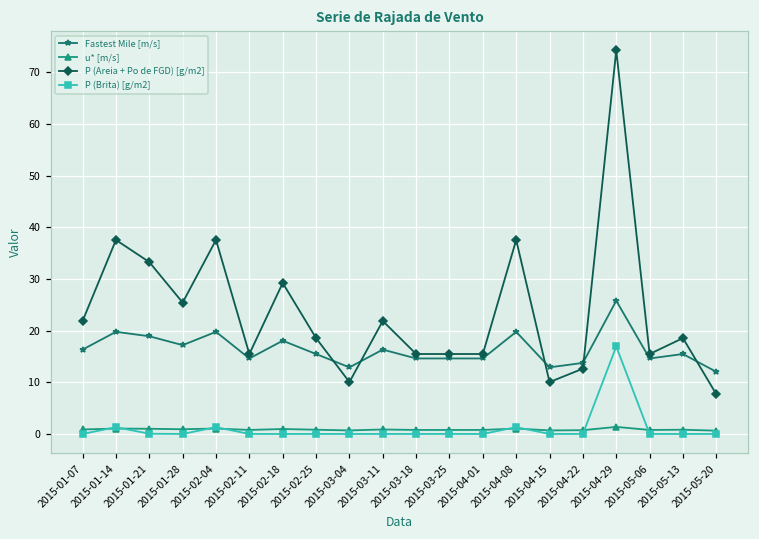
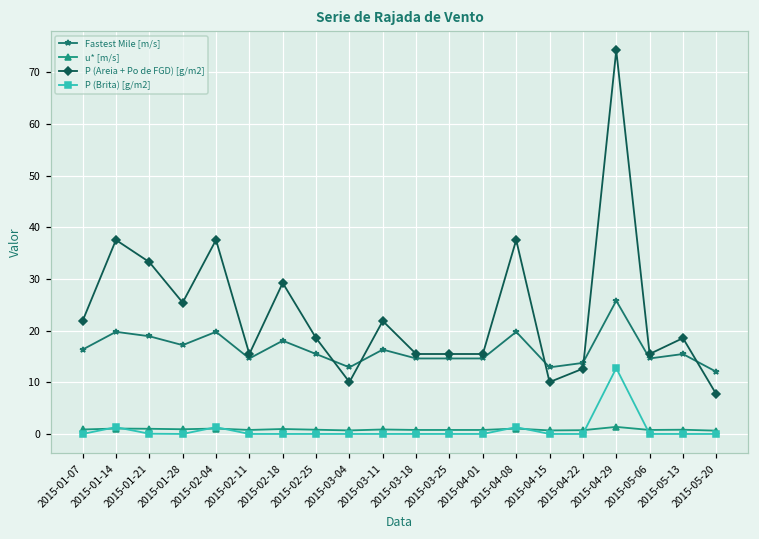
  {
    "P (Brita) [g/m2]": {
      "2015-01-07": 0,
      "2015-01-21": 0,
      "2015-01-28": 0,
      "2015-02-11": 0,
      "2015-02-18": 0,
      "2015-02-25": 0,
      "2015-03-04": 0,
      "2015-03-11": 0,
      "2015-03-18": 0,
      "2015-03-25": 0,
      "2015-04-01": 0,
      "2015-04-15": 0,
      "2015-04-22": 0,
-     "2015-04-29": 17,
+     "2015-04-29": 13,
      "2015-05-06": 0,
      "2015-05-13": 0,
      "2015-05-20": 0
    }
  }
